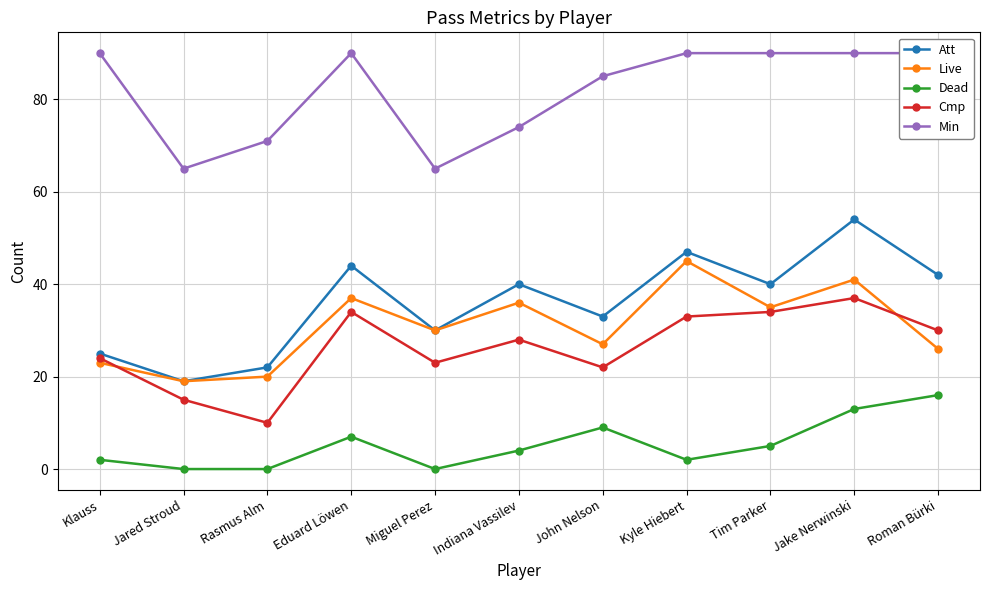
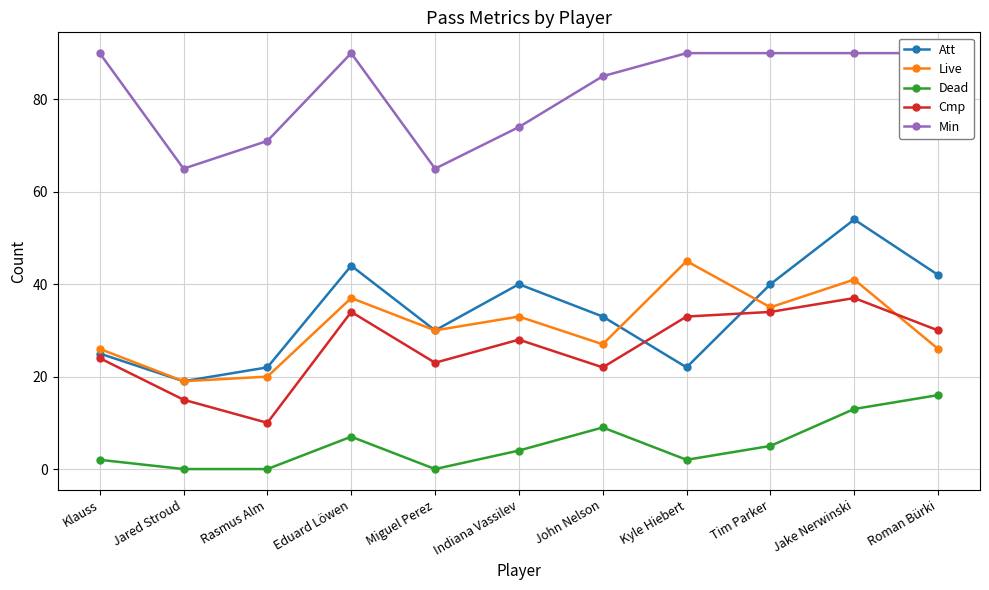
  {
    "Att": {
      "Klauss": 25,
      "Rasmus Alm": 22,
      "Eduard Löwen": 44,
      "Indiana Vassilev": 40,
      "John Nelson": 33,
-     "Kyle Hiebert": 47,
+     "Kyle Hiebert": 22,
      "Tim Parker": 40,
      "Jake Nerwinski": 54,
      "Roman Bürki": 42
    },
    "Live": {
-     "Klauss": 23,
+     "Klauss": 26,
      "Rasmus Alm": 20,
      "Eduard Löwen": 37,
-     "Indiana Vassilev": 36,
+     "Indiana Vassilev": 33,
      "John Nelson": 27,
      "Kyle Hiebert": 45,
      "Tim Parker": 35,
      "Jake Nerwinski": 41,
      "Roman Bürki": 26
    },
    "Dead": {
      "Klauss": 2,
      "Jared Stroud": 0,
      "Rasmus Alm": 0,
      "Eduard Löwen": 7,
      "Miguel Perez": 0,
      "Indiana Vassilev": 4,
      "John Nelson": 9,
      "Kyle Hiebert": 2,
      "Tim Parker": 5,
      "Jake Nerwinski": 13,
      "Roman Bürki": 16
    },
    "Cmp": {
      "Klauss": 24,
      "Jared Stroud": 15,
      "Rasmus Alm": 10,
      "Eduard Löwen": 34,
      "Miguel Perez": 23,
      "Indiana Vassilev": 28,
      "John Nelson": 22,
      "Kyle Hiebert": 33,
      "Tim Parker": 34,
      "Jake Nerwinski": 37,
      "Roman Bürki": 30
    },
    "Min": {
      "Klauss": 90,
      "Jared Stroud": 65,
      "Rasmus Alm": 71,
      "Eduard Löwen": 90,
      "Miguel Perez": 65,
      "Indiana Vassilev": 74,
      "John Nelson": 85,
      "Kyle Hiebert": 90,
      "Tim Parker": 90,
      "Jake Nerwinski": 90
    }
  }
